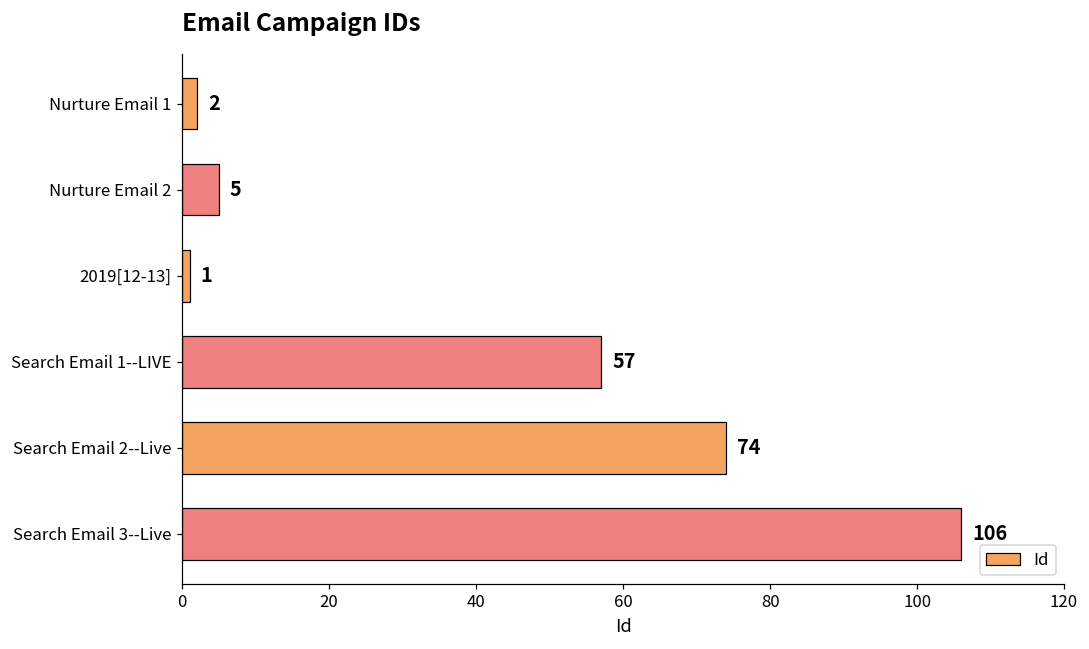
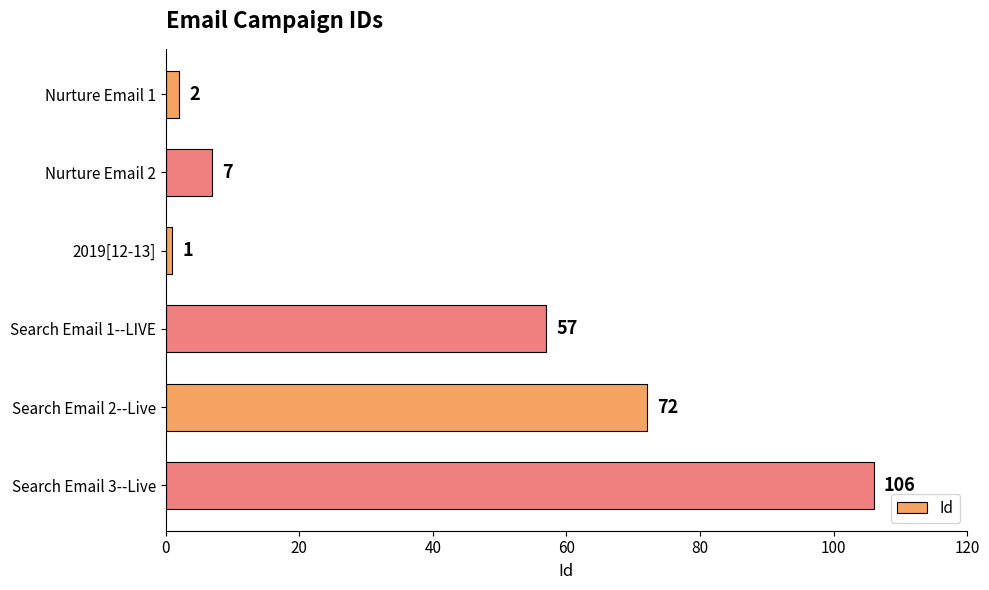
  {
    "Nurture Email 1": 2,
-   "Nurture Email 2": 5,
+   "Nurture Email 2": 7,
    "2019[12-13]": 1,
    "Search Email 1--LIVE": 57,
-   "Search Email 2--Live": 74
+   "Search Email 2--Live": 72
  }
